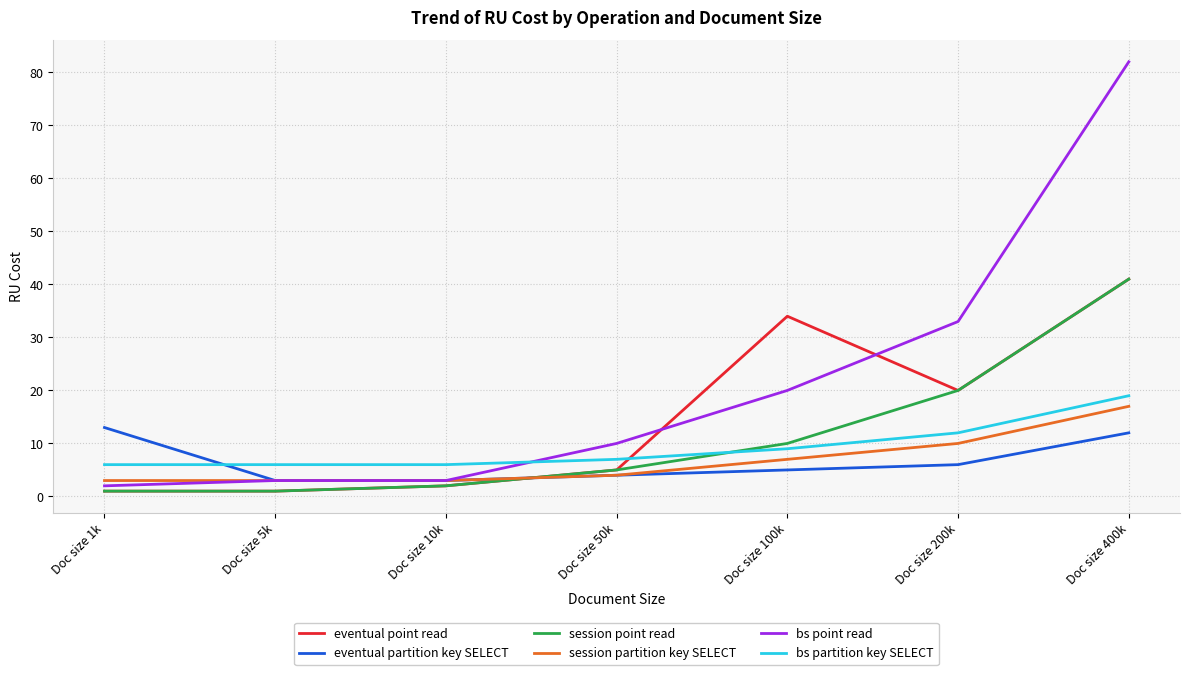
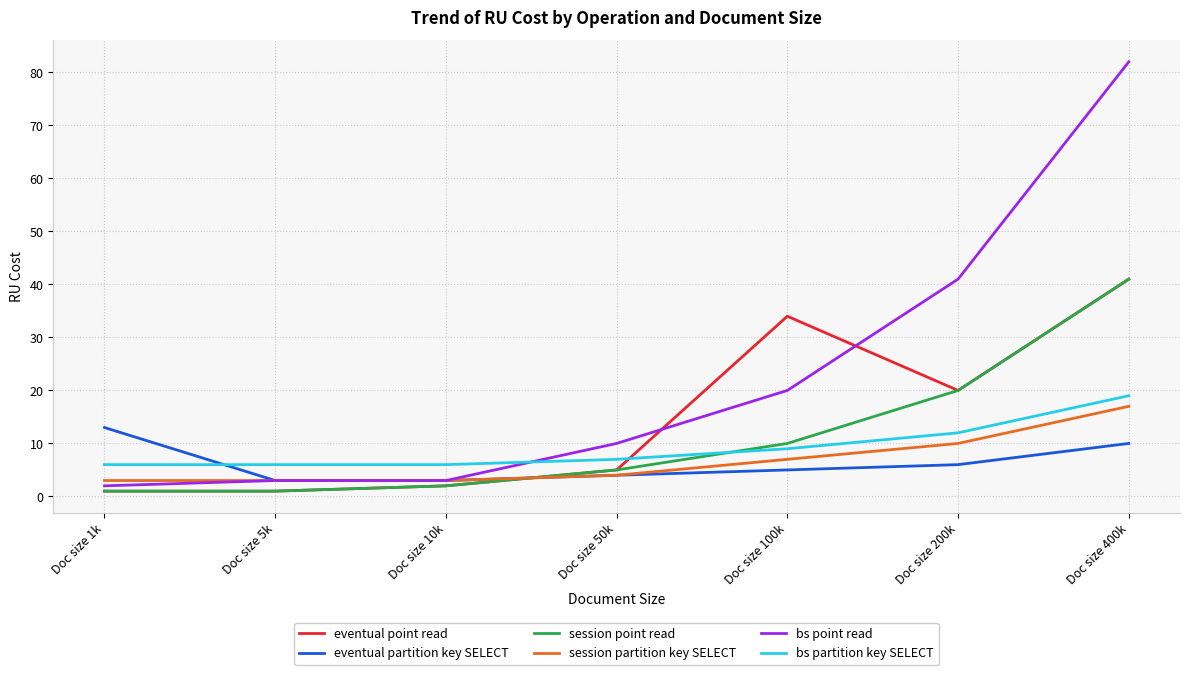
  {
    "eventual point read": {
      "Doc size 100k": 34
    },
    "eventual partition key SELECT": {
      "Doc size 1k": 13,
      "Doc size 100k": 5,
      "Doc size 200k": 6,
-     "Doc size 400k": 12
+     "Doc size 400k": 10
    },
    "session point read": {
      "Doc size 100k": 10
    },
    "session partition key SELECT": {
      "Doc size 1k": 3,
      "Doc size 100k": 7,
      "Doc size 200k": 10,
      "Doc size 400k": 17
    },
    "bs point read": {
      "Doc size 1k": 2,
      "Doc size 50k": 10,
      "Doc size 100k": 20,
-     "Doc size 200k": 33,
+     "Doc size 200k": 41,
      "Doc size 400k": 82
    },
    "bs partition key SELECT": {
      "Doc size 1k": 6,
      "Doc size 5k": 6,
      "Doc size 10k": 6,
      "Doc size 50k": 7,
      "Doc size 100k": 9,
      "Doc size 200k": 12,
      "Doc size 400k": 19
    }
  }
